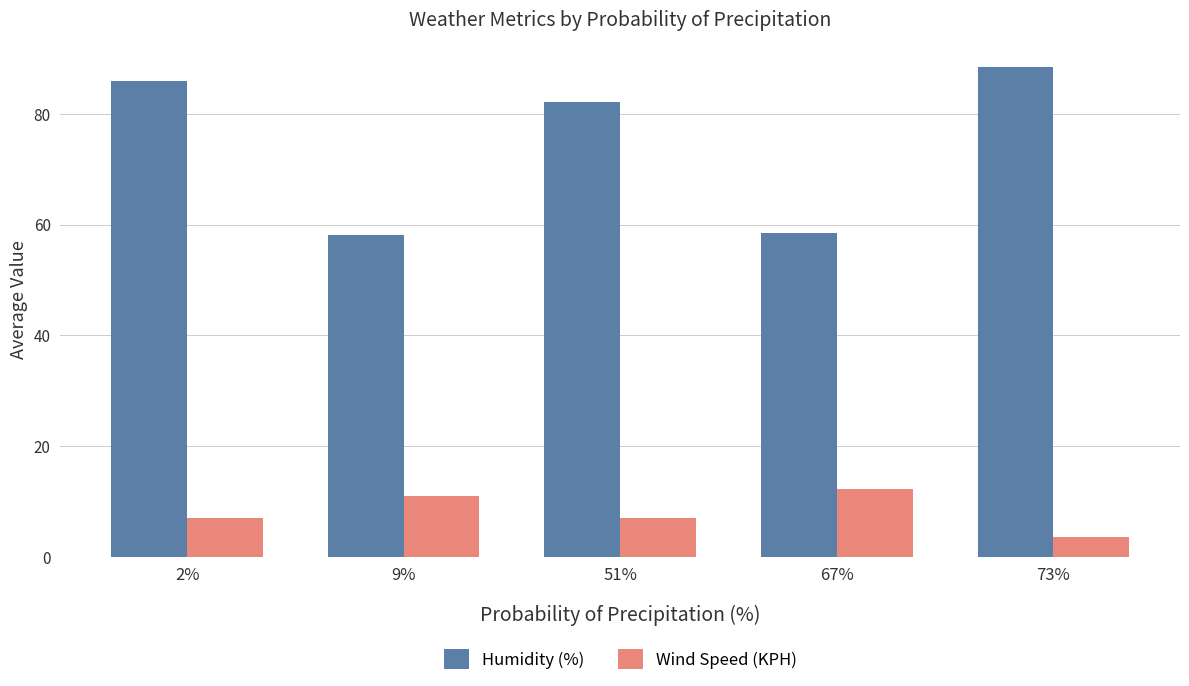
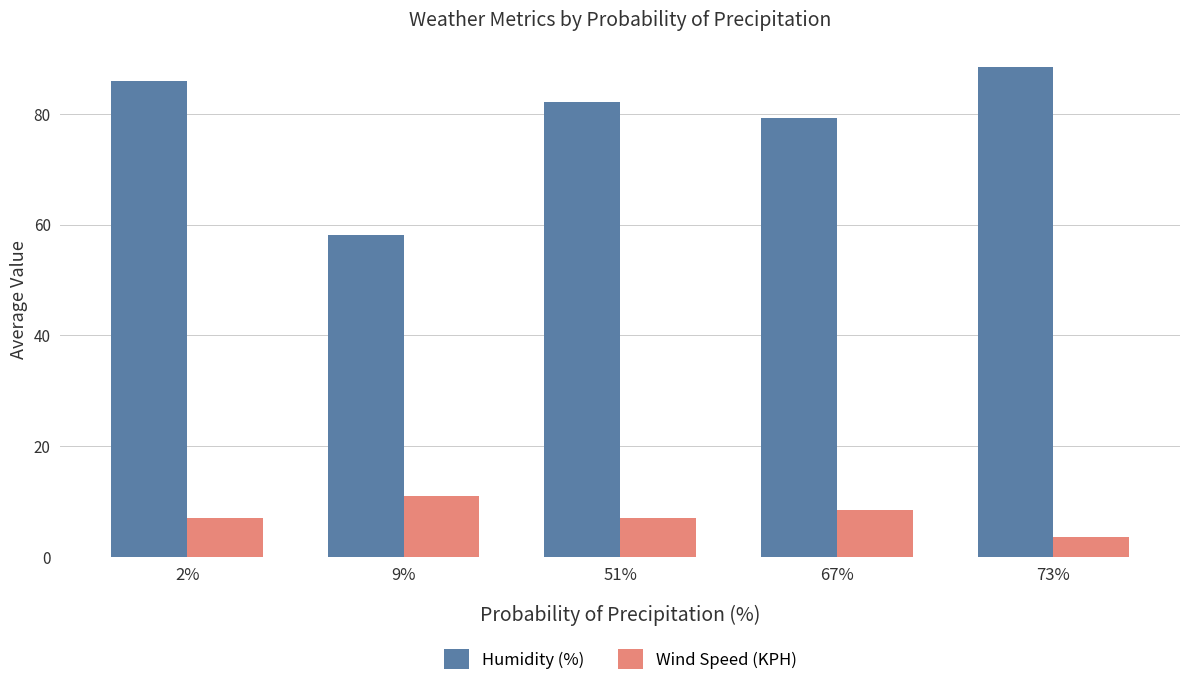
  {
    "Humidity (%)": {
      "2%": 86,
      "9%": 58,
      "51%": 82,
-     "67%": 59,
+     "67%": 79,
      "73%": 89
    },
    "Wind Speed (KPH)": {
      "2%": 7,
      "9%": 11,
      "51%": 7,
-     "67%": 12,
+     "67%": 9,
      "73%": 4
    }
  }
